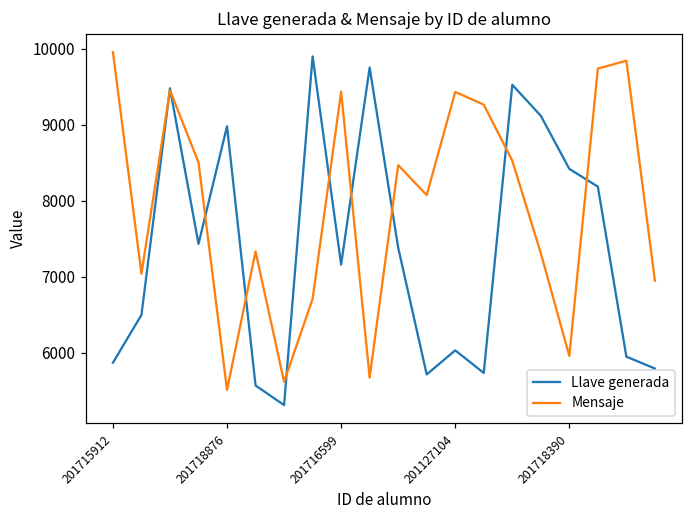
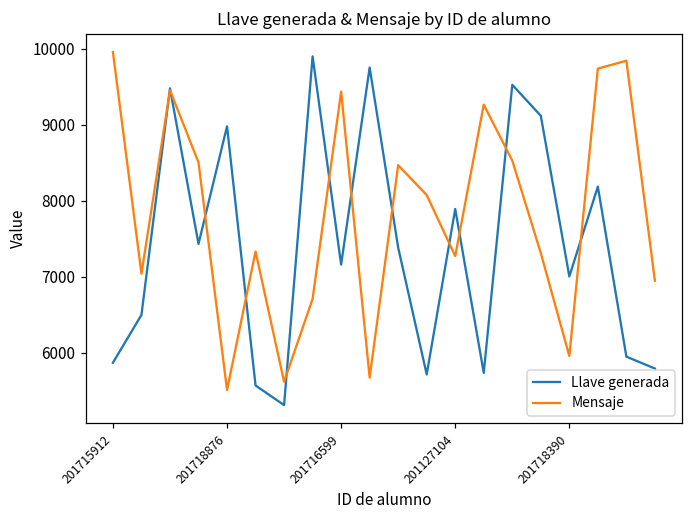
  {
    "Llave generada": {
      "201715912": 5900,
      "201718876": 9000,
      "201716599": 7200,
-     "201127104": 6000,
-     "201718390": 8400
+     "201127104": 7900,
+     "201718390": 7000
    },
    "Mensaje": {
      "201715912": 10000,
      "201718876": 5500,
      "201716599": 9400,
-     "201127104": 9400,
+     "201127104": 7300,
      "201718390": 6000
    }
  }
